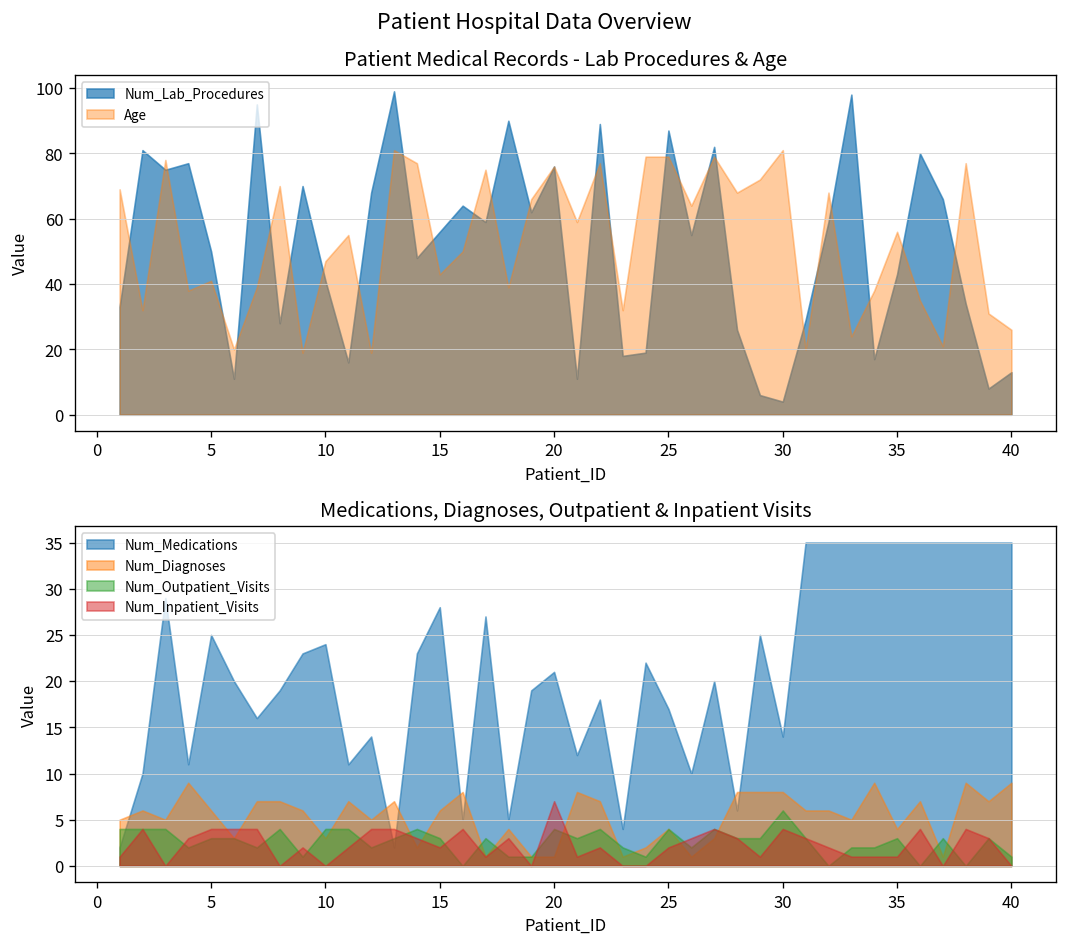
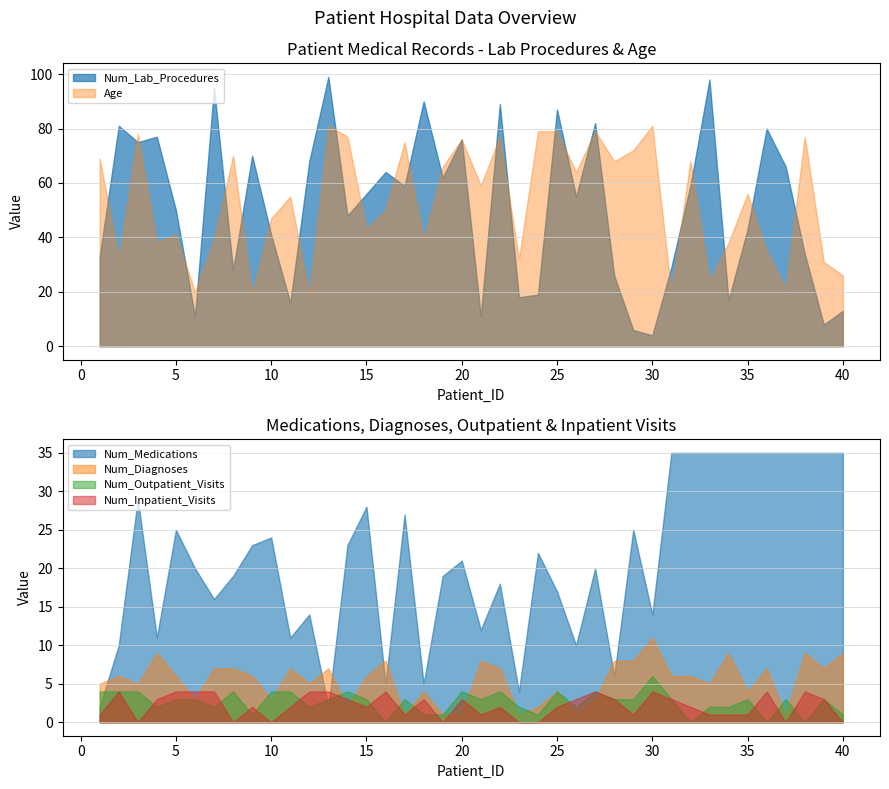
  {
    "Patient Medical Records - Lab Procedures & Age": {
      "Num_Lab_Procedures": {
        "5": 50,
        "10": 41,
        "15": 56,
        "25": 87,
        "30": 4,
        "35": 43,
        "40": 13
      },
      "Age": {
        "5": 41,
        "10": 47,
        "15": 43,
        "25": 79,
        "30": 81,
        "35": 56,
        "40": 26
      }
    },
    "Medications, Diagnoses, Outpatient & Inpatient Visits": {
      "Num_Medications": {
        "5": 25,
        "10": 24,
        "15": 28,
        "20": 21,
        "25": 17,
        "30": 14,
        "35": 35,
        "40": 35
      },
      "Num_Diagnoses": {
        "5": 6,
        "10": 3,
        "15": 6,
        "20": 1,
-       "30": 8,
+       "30": 11,
        "35": 4,
        "40": 9
      },
      "Num_Outpatient_Visits": {
        "5": 3,
        "10": 4,
        "15": 3,
        "20": 4,
        "30": 6,
        "35": 3,
        "40": 1
      },
      "Num_Inpatient_Visits": {
        "5": 4,
        "10": 0,
        "15": 2,
-       "20": 7,
+       "20": 3,
        "25": 2,
        "30": 4,
        "35": 1,
        "40": 0
      }
    }
  }
